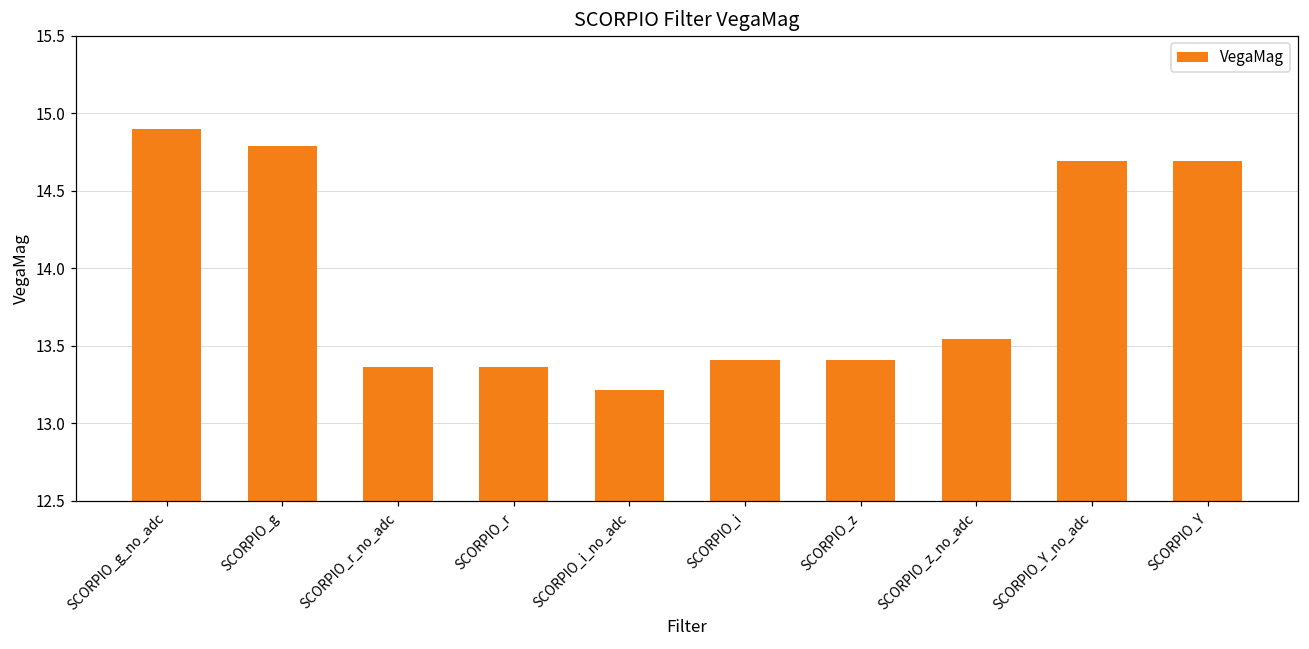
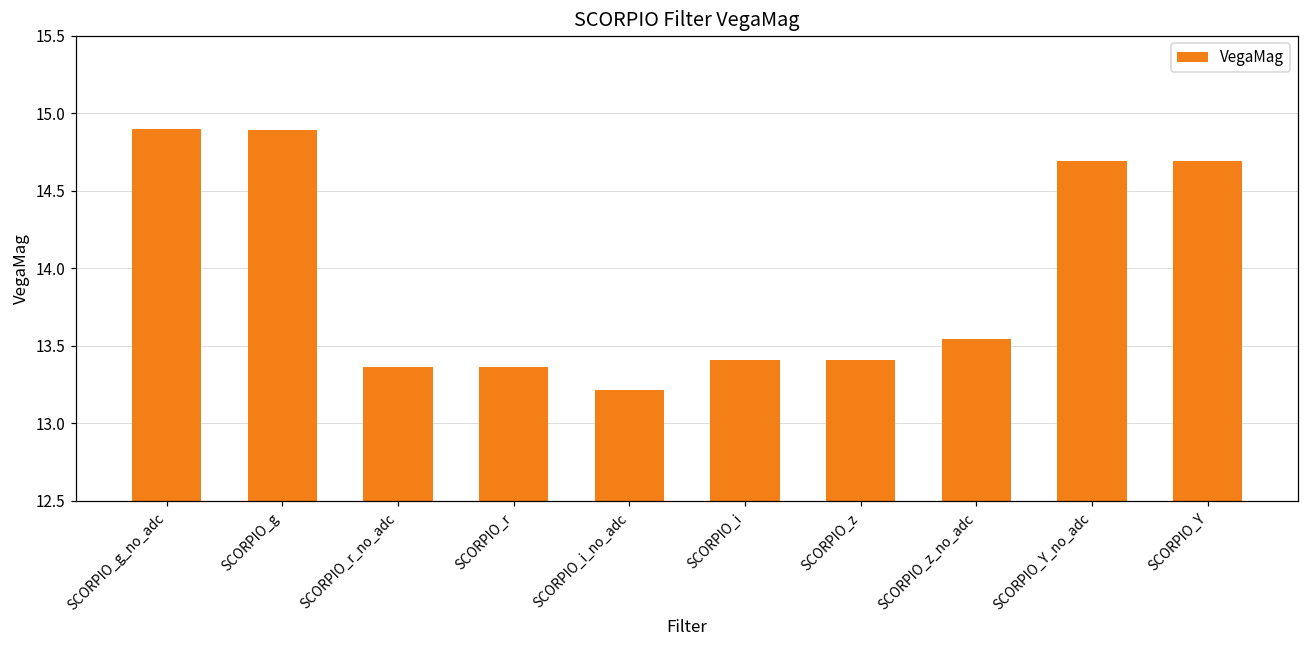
  {
    "SCORPIO_g_no_adc": 14.90,
-   "SCORPIO_g": 14.79,
+   "SCORPIO_g": 14.89,
    "SCORPIO_r_no_adc": 13.36,
    "SCORPIO_r": 13.36,
    "SCORPIO_i_no_adc": 13.21,
    "SCORPIO_i": 13.41,
    "SCORPIO_z": 13.41,
    "SCORPIO_z_no_adc": 13.55,
    "SCORPIO_Y_no_adc": 14.69,
    "SCORPIO_Y": 14.69
  }
